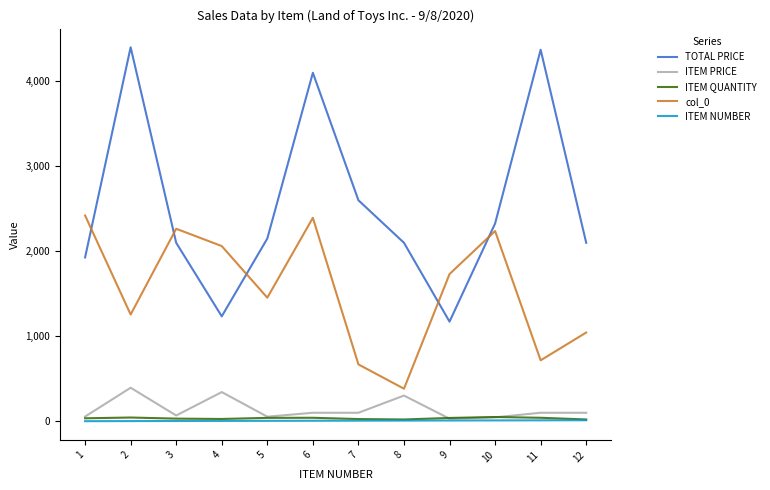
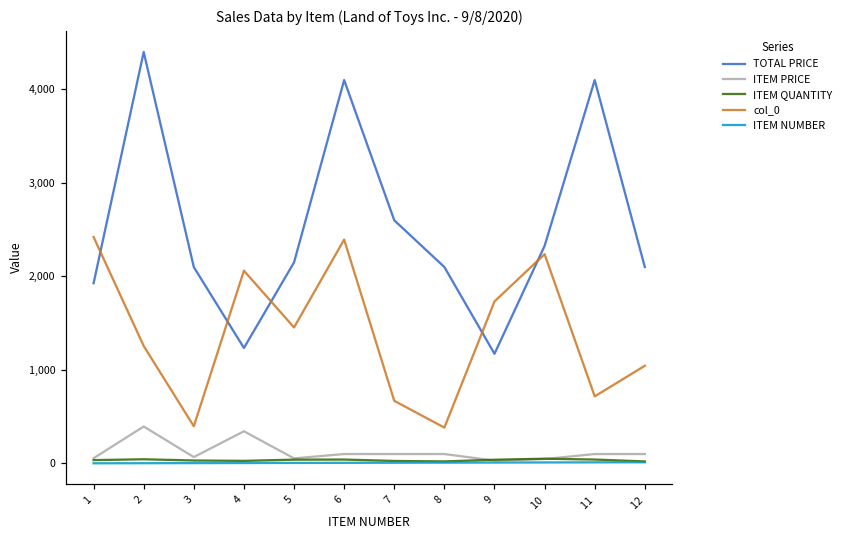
  {
    "TOTAL PRICE": {
      "1": "1,900",
      "2": "4,400",
      "3": "2,100",
      "4": "1,200",
      "5": "2,200",
      "6": "4,100",
      "7": "2,600",
      "8": "2,100",
      "9": "1,200",
      "10": "2,300",
-     "11": "4,400",
+     "11": "4,100",
      "12": "2,100"
    },
    "ITEM PRICE": {
      "2": "400",
      "3": "100",
      "4": "300",
      "6": "100",
      "7": "100",
-     "8": "300",
+     "8": "100",
      "11": "100",
      "12": "100"
    },
    "ITEM QUANTITY": {
      "2": "0",
      "6": "0"
    },
    "col_0": {
      "1": "2,400",
      "2": "1,300",
-     "3": "2,300",
+     "3": "400",
      "4": "2,100",
      "5": "1,500",
      "6": "2,400",
      "7": "700",
      "8": "400",
      "9": "1,700",
      "10": "2,200",
      "11": "700",
      "12": "1,000"
    },
    "ITEM NUMBER": {
      "1": "0",
      "2": "0",
      "5": "0",
      "6": "0",
      "10": "0"
    }
  }
